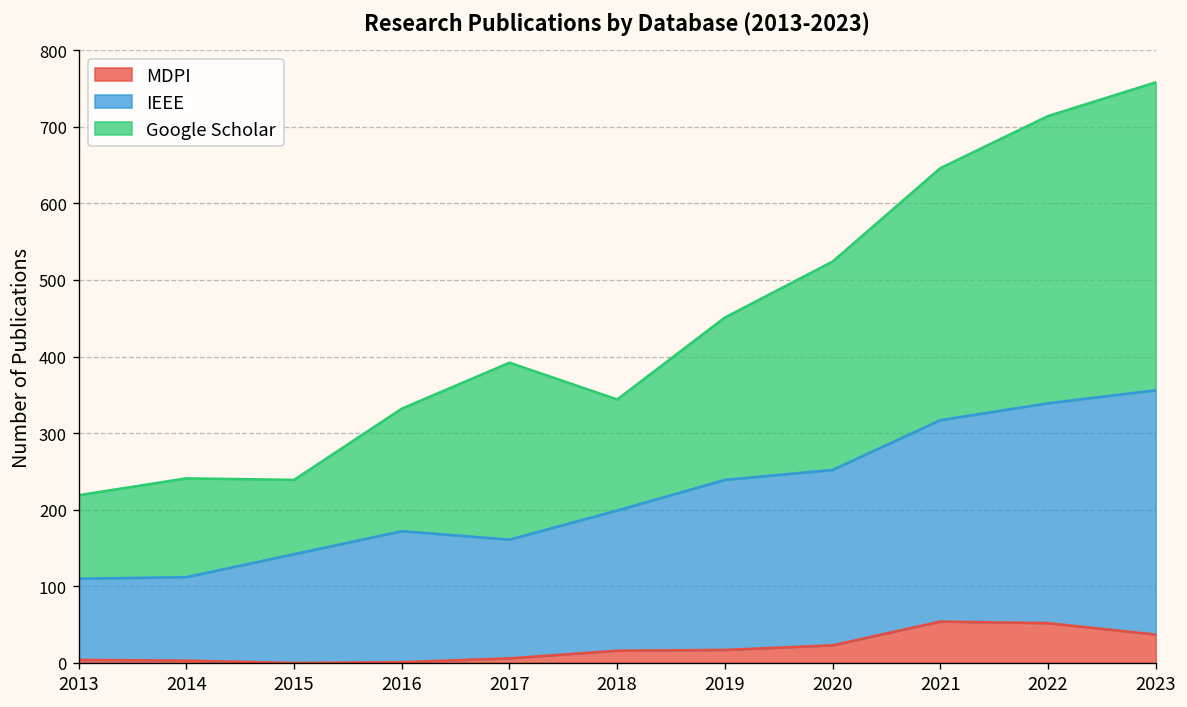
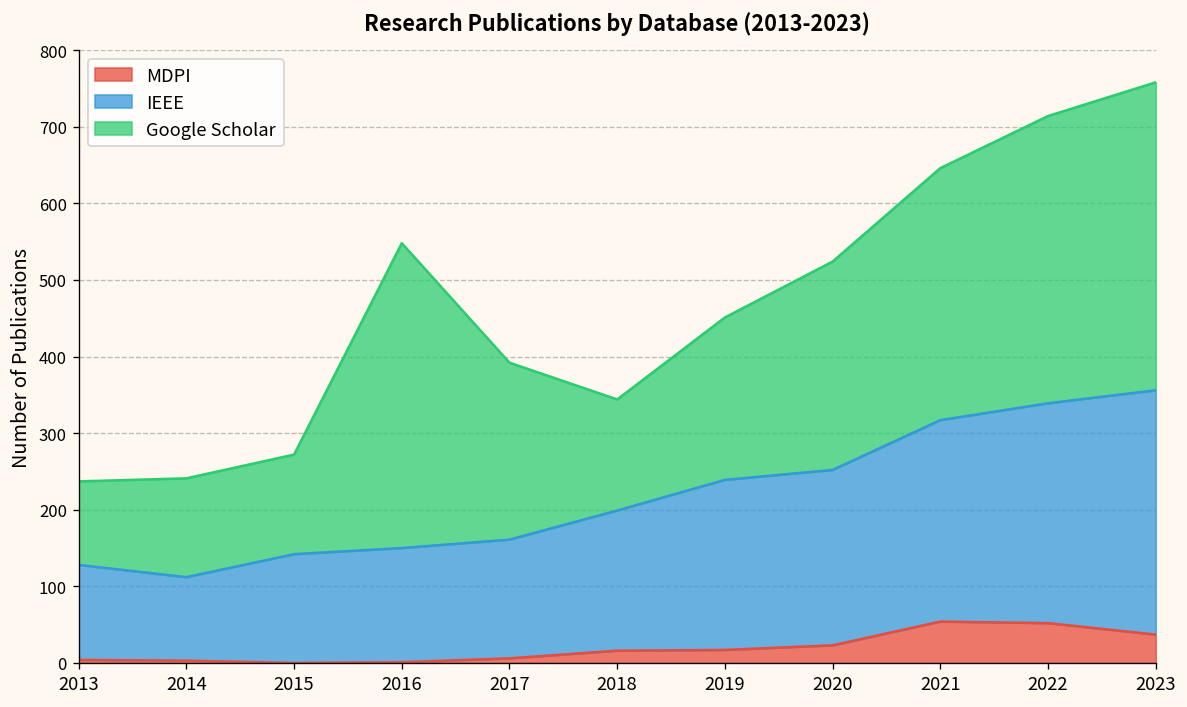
  {
    "MDPI": {
      "2013": 0,
      "2014": 0,
      "2015": 0,
      "2016": 0,
      "2017": 10,
      "2018": 20,
      "2019": 20,
      "2020": 20,
      "2021": 50,
      "2022": 50,
      "2023": 40
    },
    "IEEE": {
-     "2013": 110,
+     "2013": 120,
      "2014": 110,
      "2015": 140,
-     "2016": 170,
+     "2016": 150,
      "2017": 160,
      "2018": 180,
      "2019": 220,
      "2020": 230,
      "2021": 260,
      "2022": 290,
      "2023": 320
    },
    "Google Scholar": {
      "2013": 110,
      "2014": 130,
-     "2015": 100,
-     "2016": 160,
+     "2015": 130,
+     "2016": 400,
      "2017": 230,
      "2018": 150,
      "2019": 210,
      "2020": 270,
      "2021": 330,
      "2022": 380,
      "2023": 400
    }
  }
